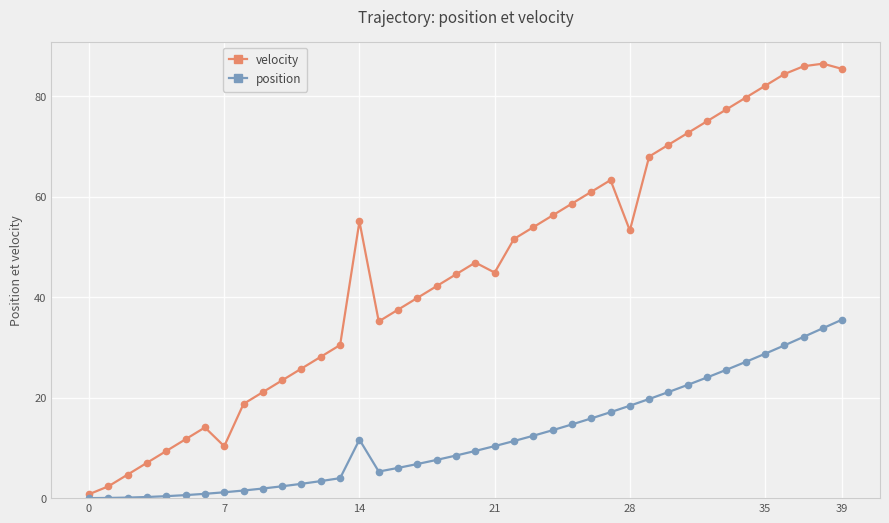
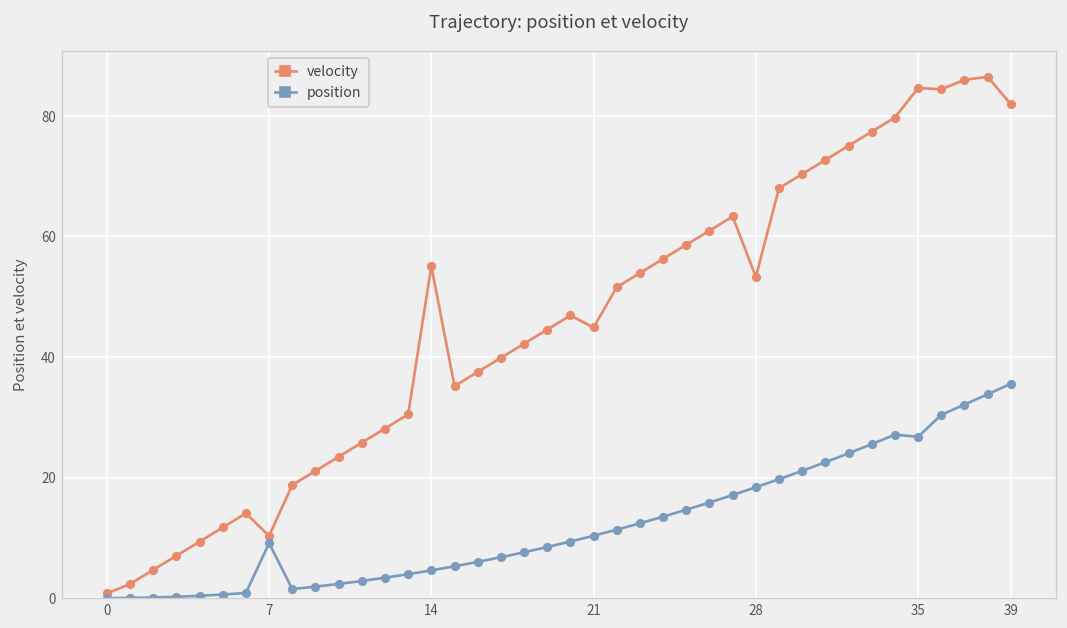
  {
    "velocity": {
      "0": 1,
      "7": 10,
      "14": 55,
      "21": 45,
      "28": 53,
-     "35": 82,
-     "39": 85
+     "35": 85,
+     "39": 82
    },
    "position": {
      "0": 0,
-     "7": 1,
-     "14": 12,
+     "7": 9,
+     "14": 5,
      "21": 10,
      "28": 18,
-     "35": 29,
+     "35": 27,
      "39": 36
    }
  }
